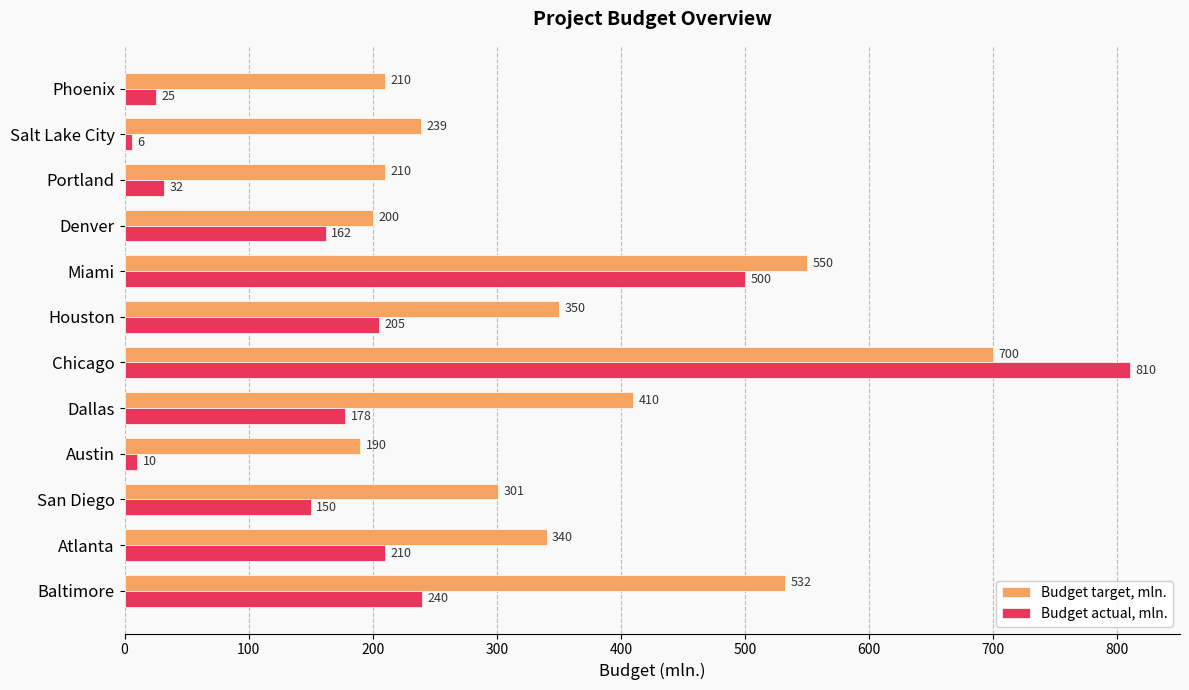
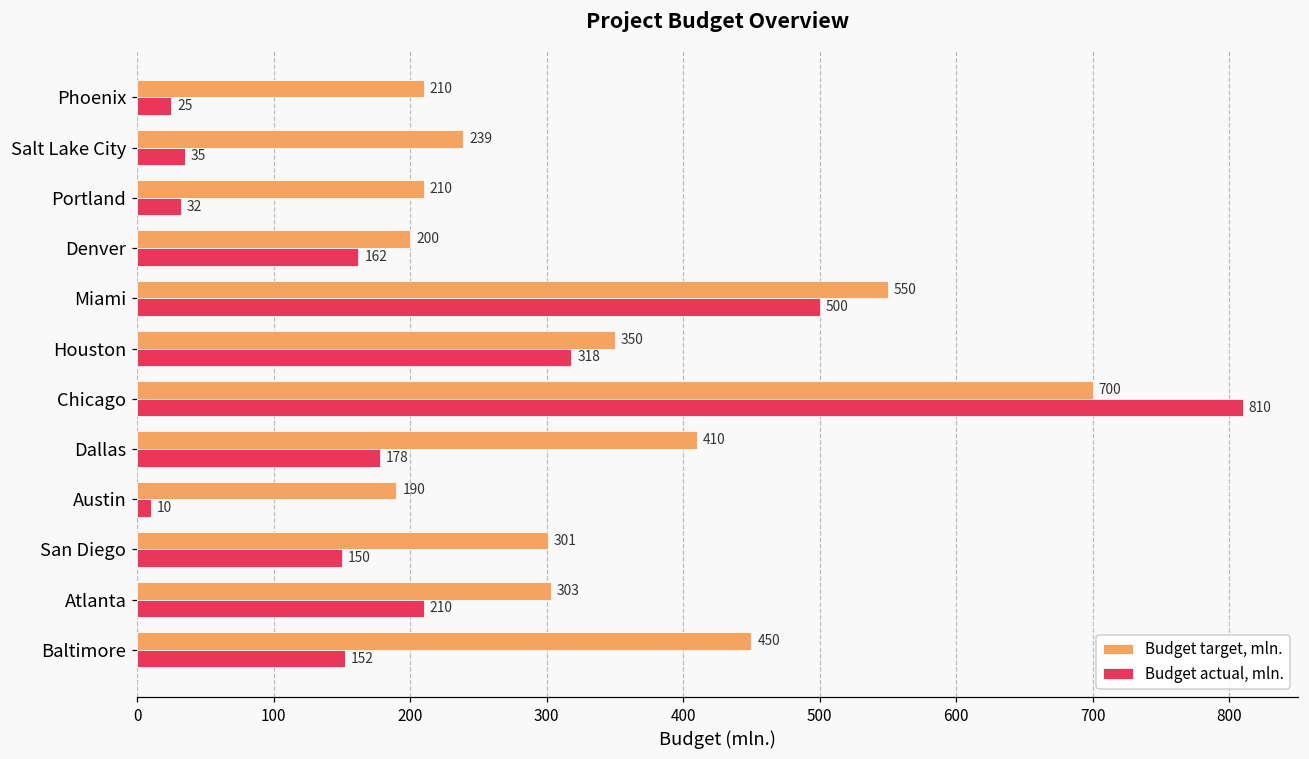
  {
    "Budget target, mln.": {
      "Phoenix": 210,
      "Salt Lake City": 239,
      "Portland": 210,
      "Denver": 200,
      "Miami": 550,
      "Houston": 350,
      "Chicago": 700,
      "Dallas": 410,
      "Austin": 190,
      "San Diego": 301,
-     "Atlanta": 340,
-     "Baltimore": 532
+     "Atlanta": 303,
+     "Baltimore": 450
    },
    "Budget actual, mln.": {
      "Phoenix": 25,
-     "Salt Lake City": 6,
+     "Salt Lake City": 35,
      "Portland": 32,
      "Denver": 162,
      "Miami": 500,
-     "Houston": 205,
+     "Houston": 318,
      "Chicago": 810,
      "Dallas": 178,
      "Austin": 10,
      "San Diego": 150,
      "Atlanta": 210,
-     "Baltimore": 240
+     "Baltimore": 152
    }
  }
